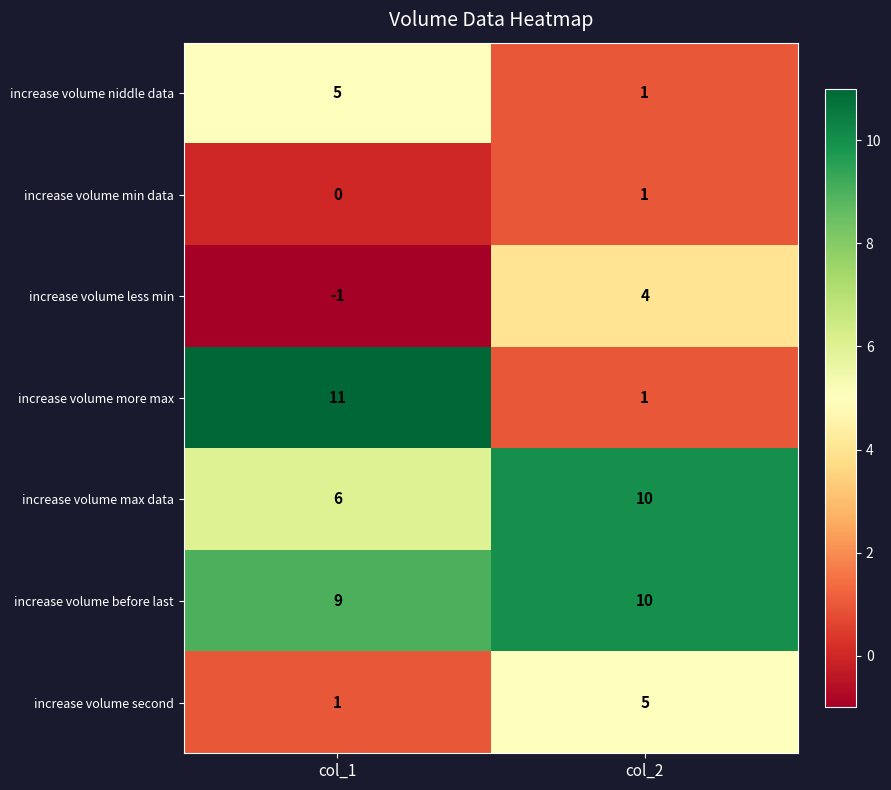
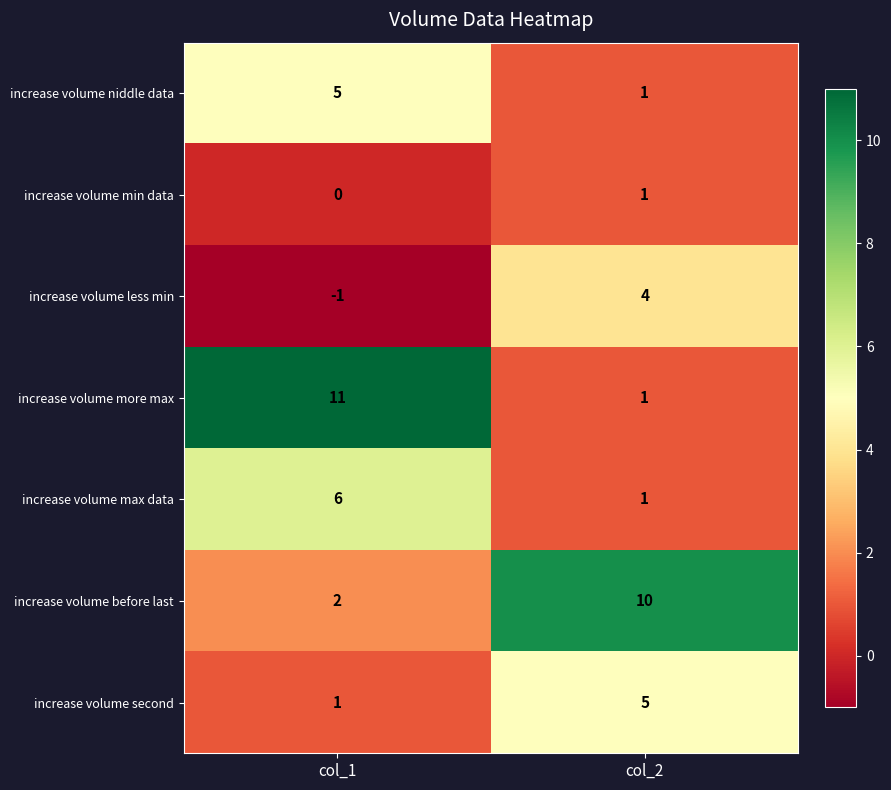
  {
    "increase volume niddle data": {
      "col_1": 5,
      "col_2": 1
    },
    "increase volume min data": {
      "col_1": 0,
      "col_2": 1
    },
    "increase volume less min": {
      "col_1": -1,
      "col_2": 4
    },
    "increase volume more max": {
      "col_1": 11,
      "col_2": 1
    },
    "increase volume max data": {
      "col_1": 6,
-     "col_2": 10
+     "col_2": 1
    },
    "increase volume before last": {
-     "col_1": 9,
+     "col_1": 2,
      "col_2": 10
    },
    "increase volume second": {
      "col_1": 1,
      "col_2": 5
    }
  }
